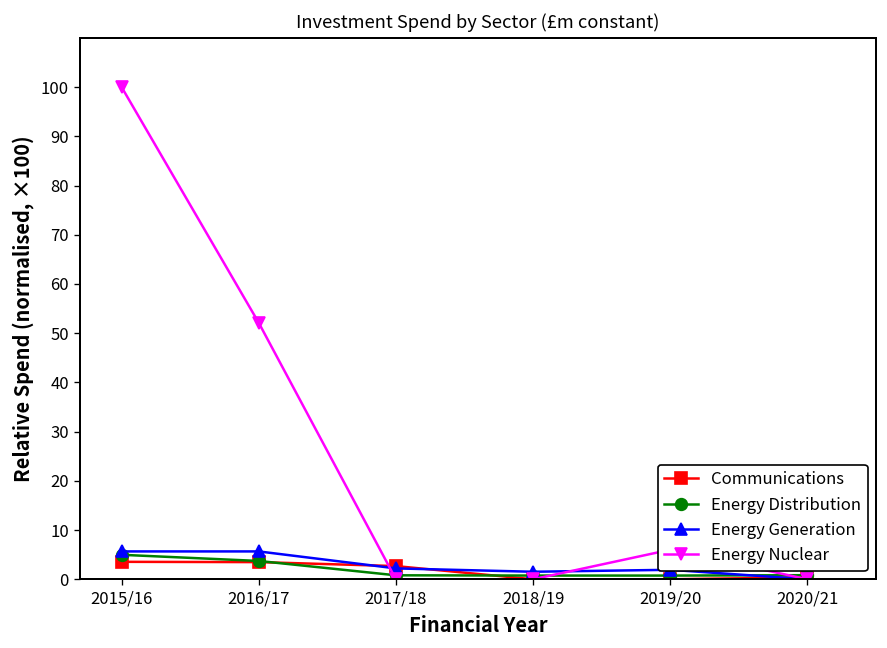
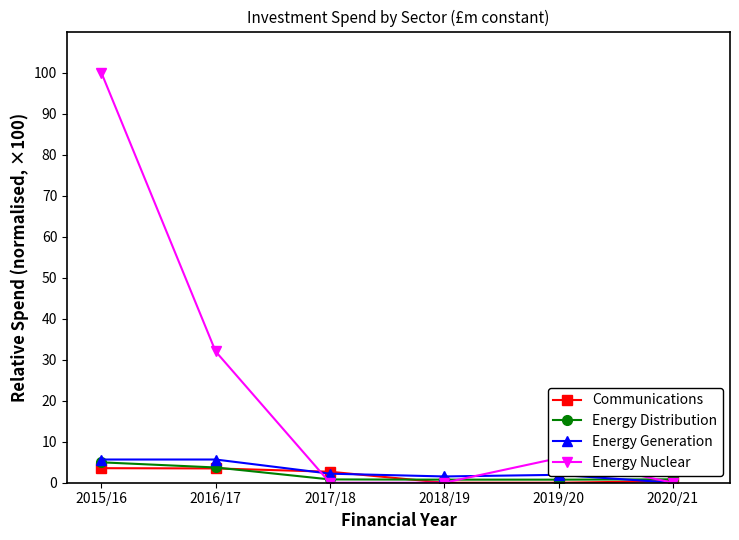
  {
    "Communications": {
      "2015/16": 4,
      "2019/20": 0
    },
    "Energy Distribution": {
      "2015/16": 5,
      "2017/18": 1,
      "2018/19": 1,
      "2019/20": 1
    },
    "Energy Generation": {
      "2015/16": 6,
      "2016/17": 6,
      "2018/19": 2
    },
    "Energy Nuclear": {
      "2015/16": 100,
-     "2016/17": 52,
+     "2016/17": 32,
      "2017/18": 0
    }
  }
